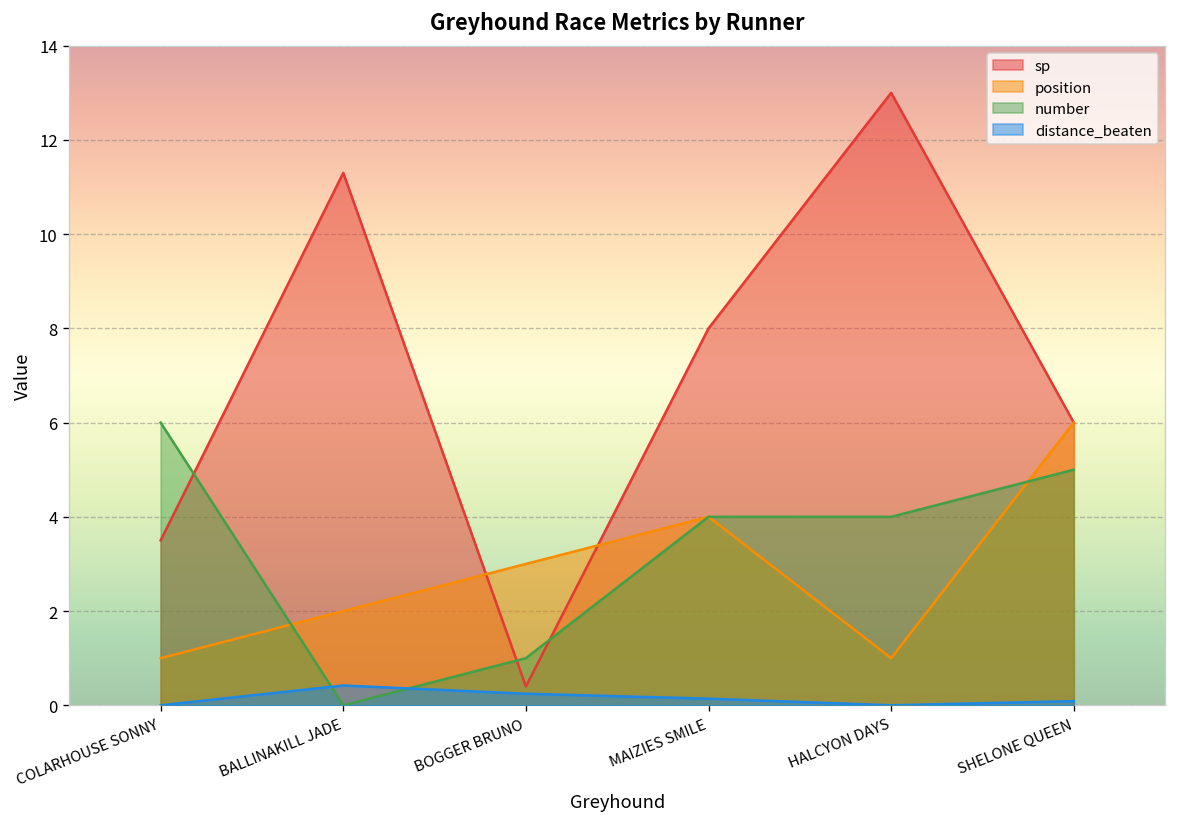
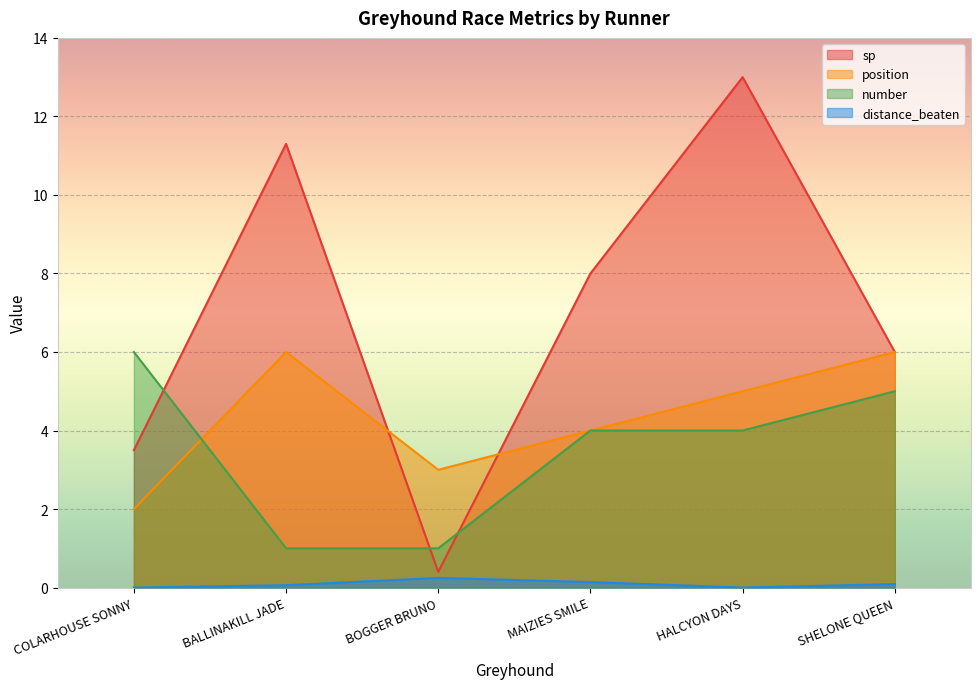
  {
    "sp": {
      "COLARHOUSE SONNY": 3.5,
      "BALLINAKILL JADE": 11.3,
      "BOGGER BRUNO": 0.4,
      "MAIZIES SMILE": 8.0,
      "HALCYON DAYS": 13.0
    },
    "position": {
-     "COLARHOUSE SONNY": 1,
-     "BALLINAKILL JADE": 2,
+     "COLARHOUSE SONNY": 2,
+     "BALLINAKILL JADE": 6,
      "BOGGER BRUNO": 3,
-     "HALCYON DAYS": 1
+     "HALCYON DAYS": 5
    },
    "number": {
      "COLARHOUSE SONNY": 6,
-     "BALLINAKILL JADE": 0,
+     "BALLINAKILL JADE": 1,
      "BOGGER BRUNO": 1,
      "HALCYON DAYS": 4,
      "SHELONE QUEEN": 5
    },
    "distance_beaten": {
      "COLARHOUSE SONNY": 0.0,
-     "BALLINAKILL JADE": 0.4,
+     "BALLINAKILL JADE": 0.1,
      "BOGGER BRUNO": 0.2,
      "MAIZIES SMILE": 0.1,
      "HALCYON DAYS": 0.0,
      "SHELONE QUEEN": 0.1
    }
  }
